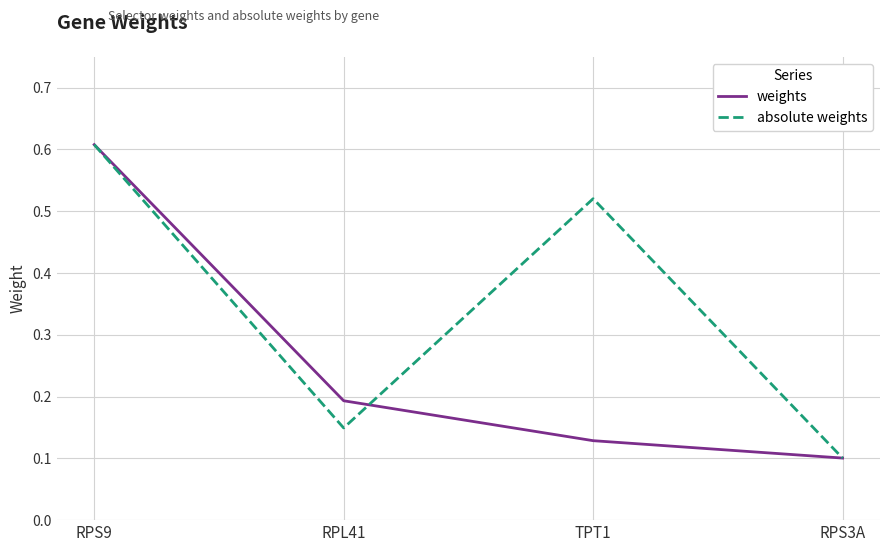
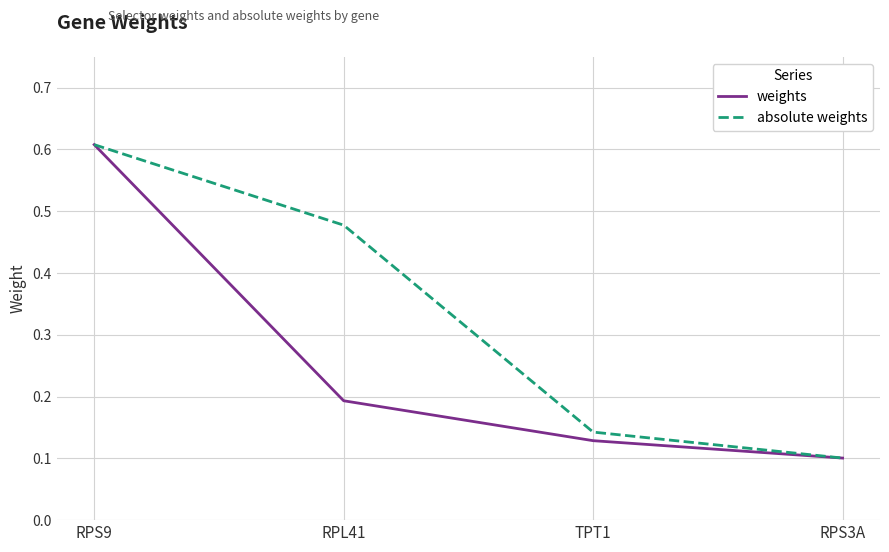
  {
    "weights": {
      "RPL41": 0.19,
      "TPT1": 0.13
    },
    "absolute weights": {
-     "RPL41": 0.15,
-     "TPT1": 0.52
+     "RPL41": 0.48,
+     "TPT1": 0.14
    }
  }
